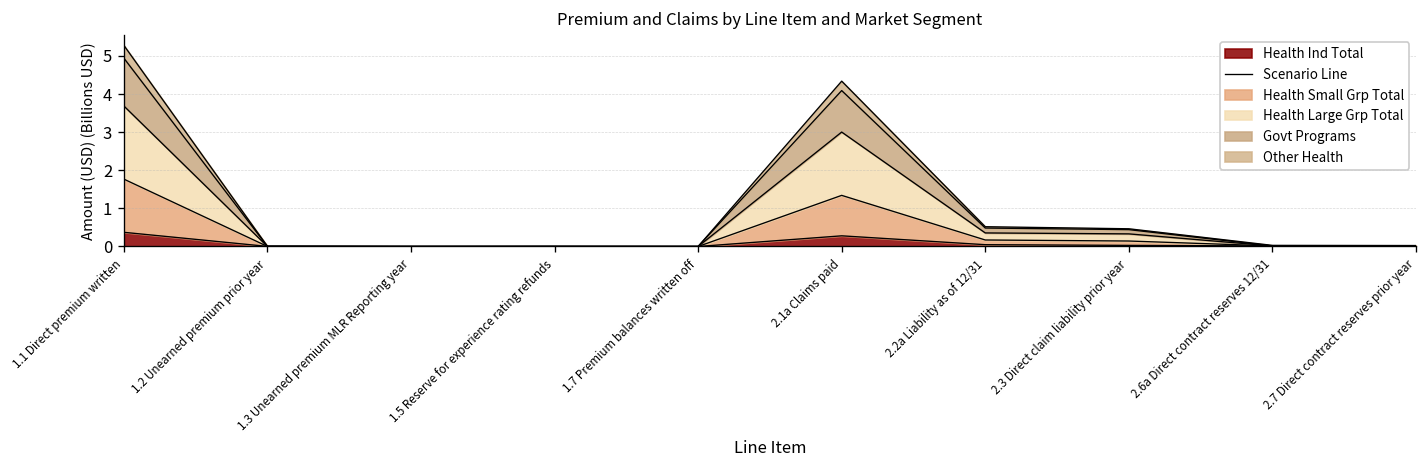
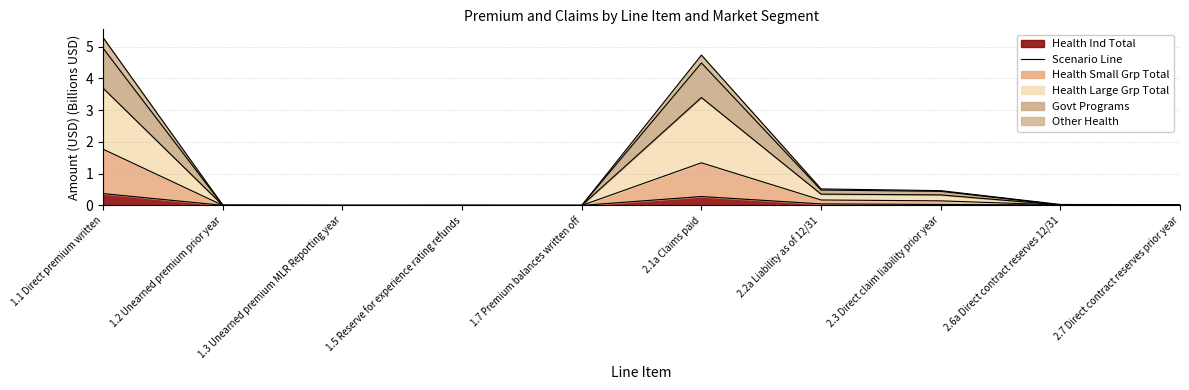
  {
    "Health Ind Total": {
      "1.1 Direct premium written": 0.4,
      "2.1a Claims paid": 0.3,
      "2.2a Liability as of 12/31": 0.0,
      "2.3 Direct claim liability prior year": 0.0
    },
    "Health Large Grp Total": {
      "1.1 Direct premium written": 1.9,
-     "2.1a Claims paid": 1.7,
+     "2.1a Claims paid": 2.1,
      "2.2a Liability as of 12/31": 0.2,
      "2.3 Direct claim liability prior year": 0.2
    }
  }
